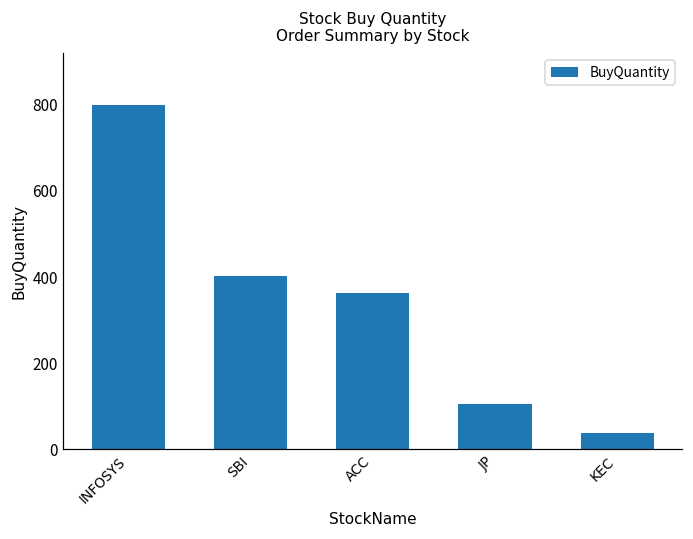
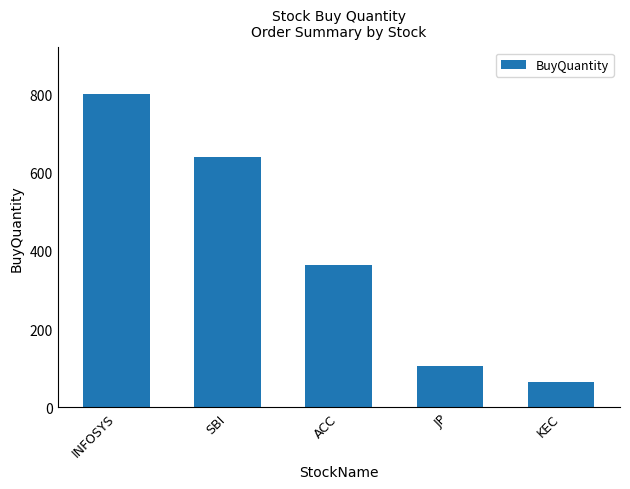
  {
    "INFOSYS": 800,
-   "SBI": 400,
+   "SBI": 640,
    "ACC": 360,
    "JP": 110,
-   "KEC": 40
+   "KEC": 70
  }
